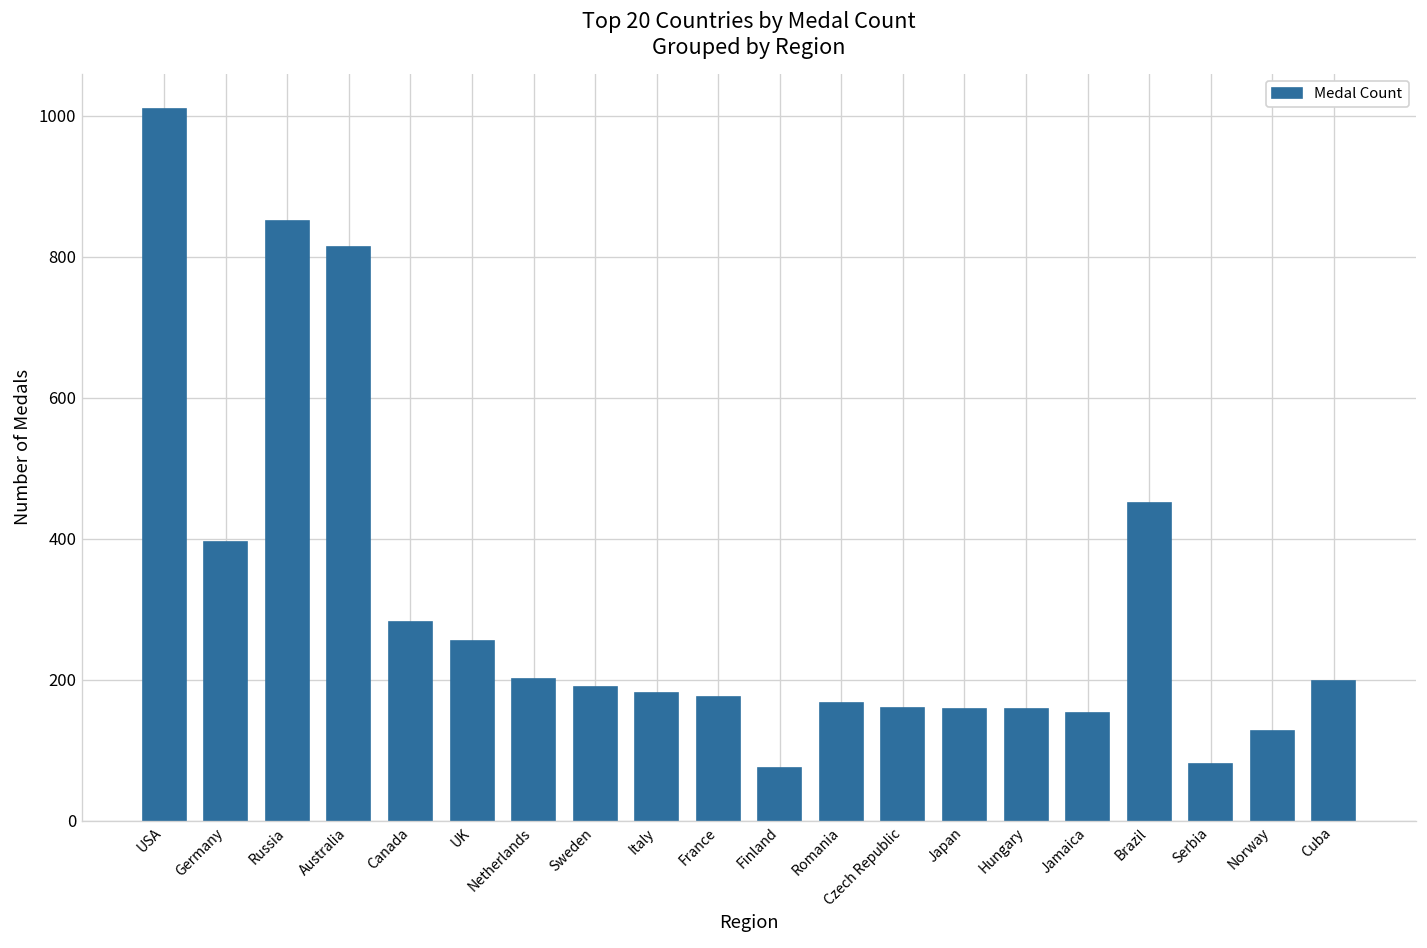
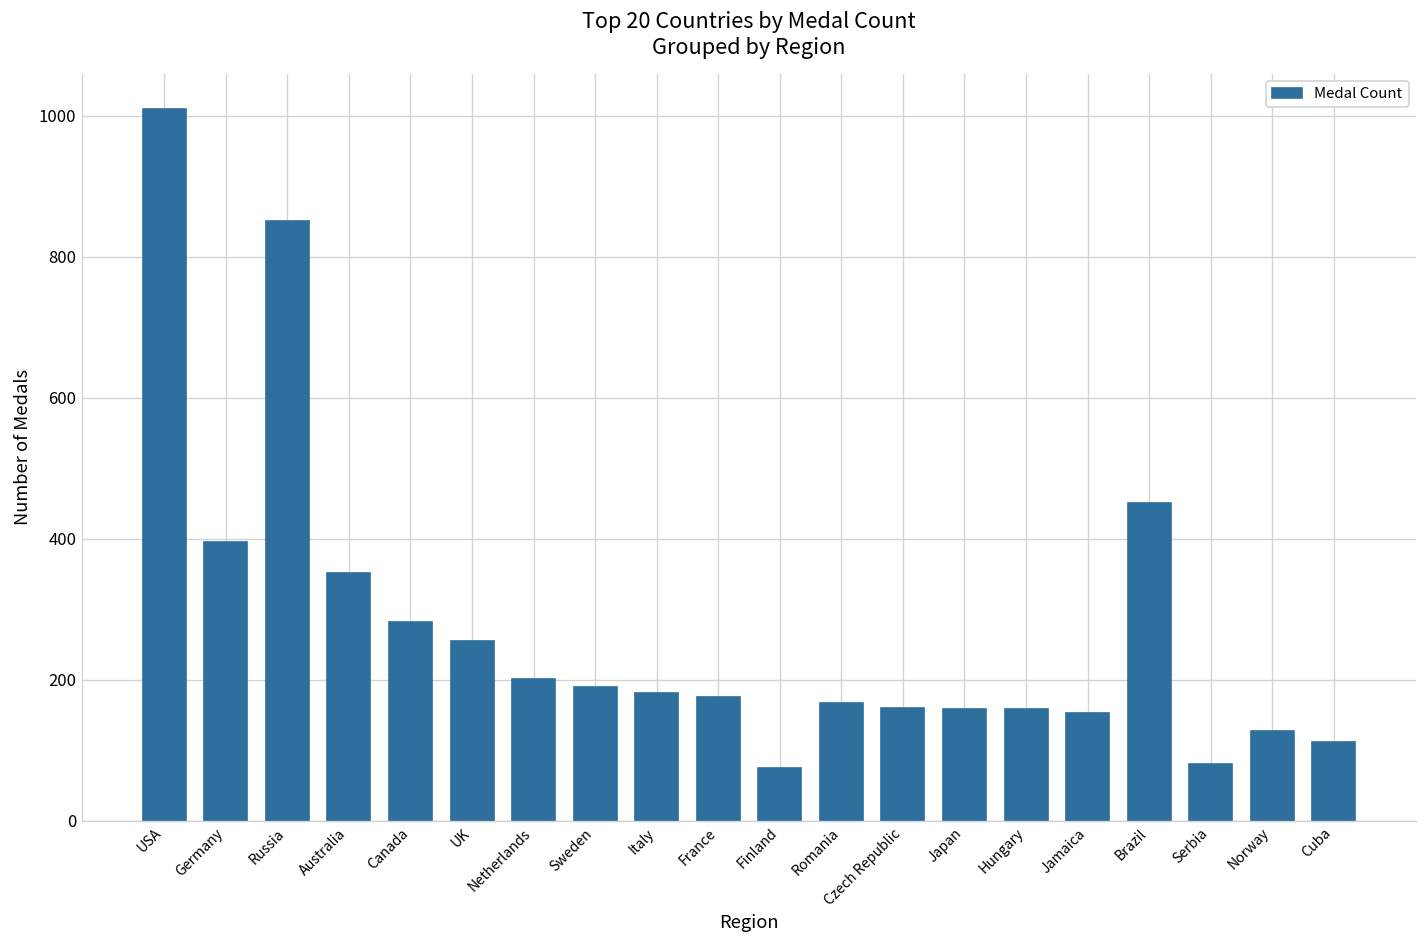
  {
    "USA": 1010,
    "Germany": 400,
    "Russia": 850,
-   "Australia": 810,
+   "Australia": 350,
    "Canada": 280,
    "UK": 260,
    "Netherlands": 200,
    "Sweden": 190,
    "Italy": 180,
    "France": 180,
    "Finland": 70,
    "Romania": 170,
    "Czech Republic": 160,
    "Japan": 160,
    "Hungary": 160,
    "Jamaica": 150,
    "Brazil": 450,
    "Serbia": 80,
    "Norway": 130,
-   "Cuba": 200
+   "Cuba": 110
  }
